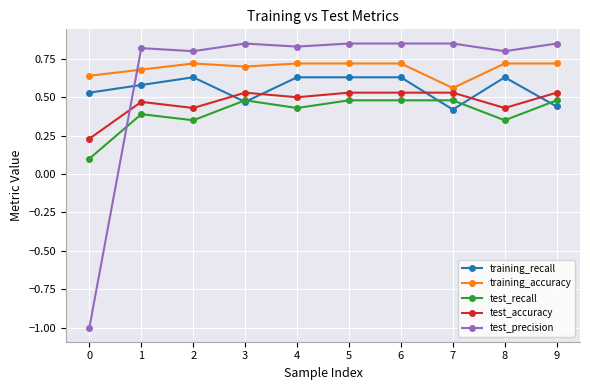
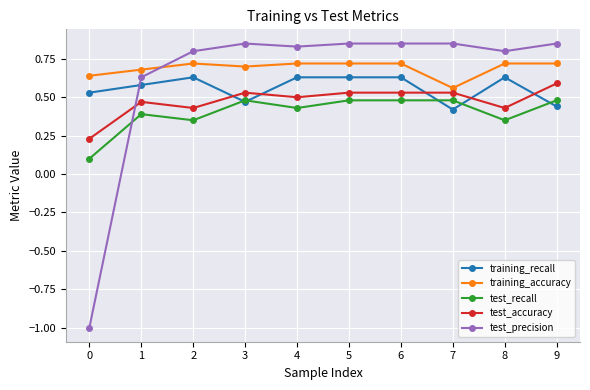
  {
    "training_recall": {
      "0": 0.53,
      "1": 0.58,
      "2": 0.63,
      "4": 0.63,
      "5": 0.63,
      "6": 0.63,
      "7": 0.42,
      "8": 0.63,
      "9": 0.44
    },
    "training_accuracy": {
      "0": 0.64,
      "1": 0.68,
      "2": 0.72,
      "3": 0.70,
      "4": 0.72,
      "5": 0.72,
      "6": 0.72,
      "7": 0.56,
      "8": 0.72,
      "9": 0.72
    },
    "test_recall": {
      "0": 0.10,
      "1": 0.39,
      "2": 0.35,
      "4": 0.43,
      "5": 0.48,
      "6": 0.48,
      "7": 0.48,
      "8": 0.35,
      "9": 0.48
    },
    "test_accuracy": {
      "0": 0.23,
      "1": 0.47,
      "2": 0.43,
      "3": 0.53,
      "4": 0.50,
      "5": 0.53,
      "6": 0.53,
      "7": 0.53,
      "8": 0.43,
-     "9": 0.53
+     "9": 0.59
    },
    "test_precision": {
      "0": -1.00,
-     "1": 0.82,
+     "1": 0.63,
      "2": 0.80,
      "3": 0.85,
      "4": 0.83,
      "5": 0.85,
      "6": 0.85,
      "7": 0.85,
      "8": 0.80,
      "9": 0.85
    }
  }
